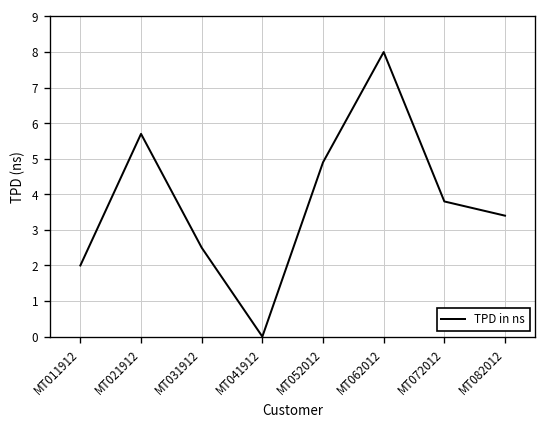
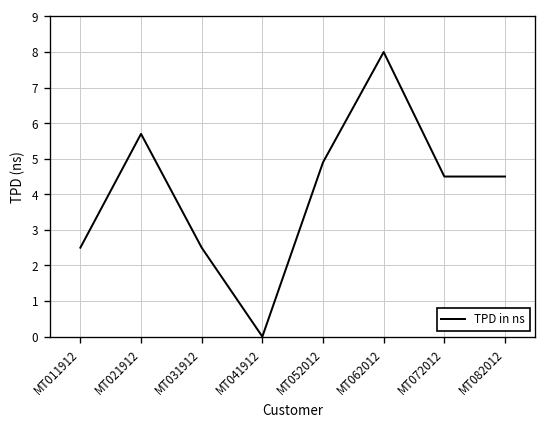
  {
-   "MT011912": 2.0,
+   "MT011912": 2.5,
    "MT021912": 5.7,
    "MT031912": 2.5,
    "MT041912": 0.0,
    "MT052012": 4.9,
    "MT062012": 8.0,
-   "MT072012": 3.8,
-   "MT082012": 3.4
+   "MT072012": 4.5,
+   "MT082012": 4.5
  }
